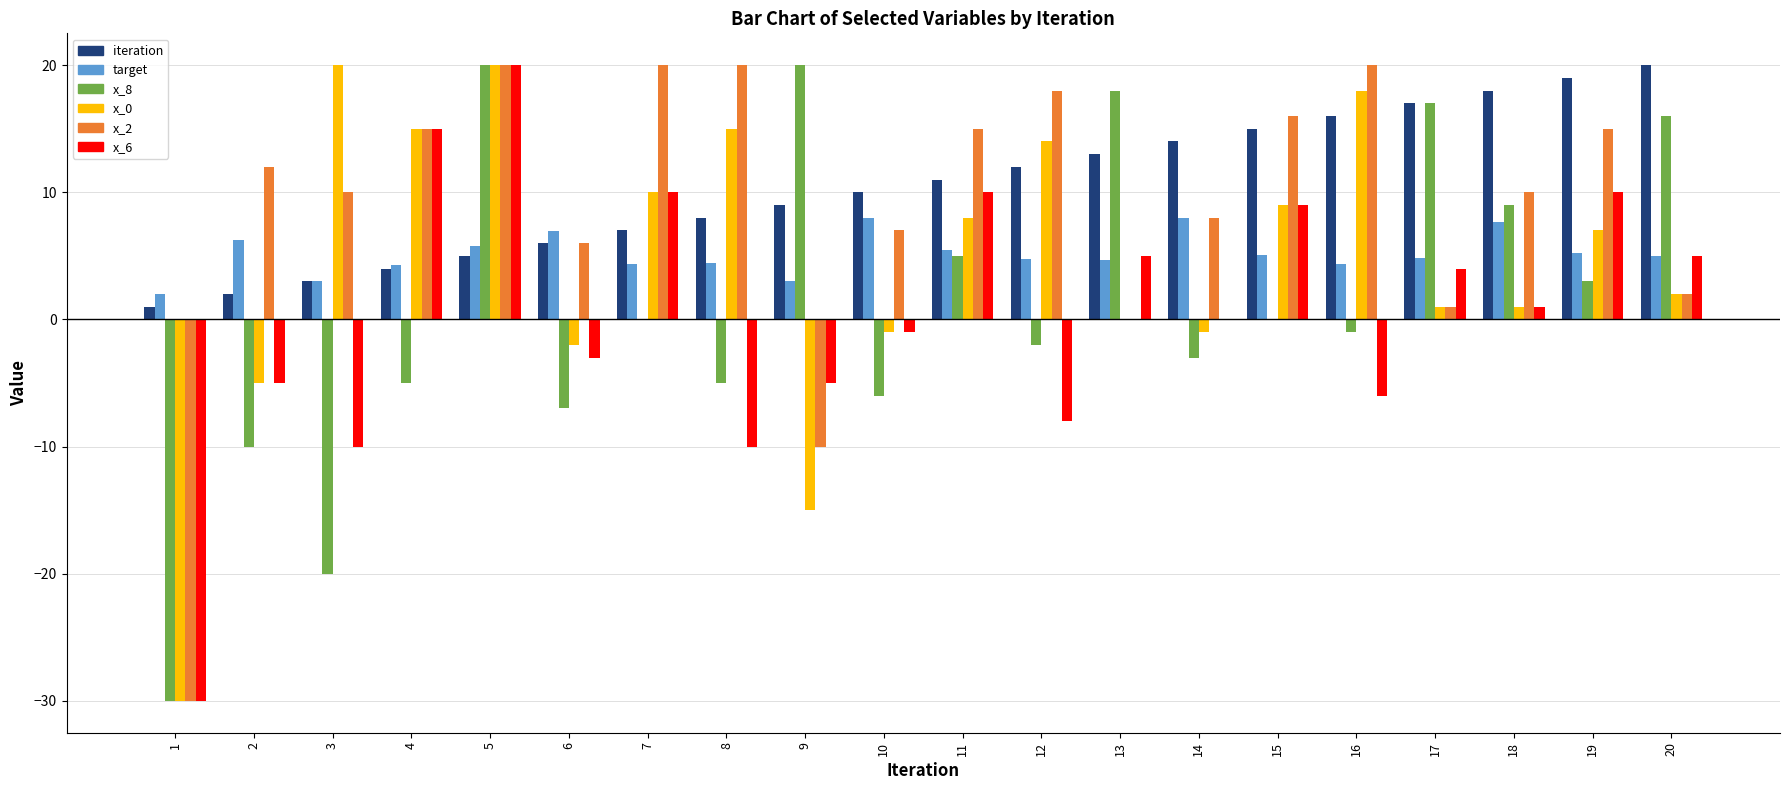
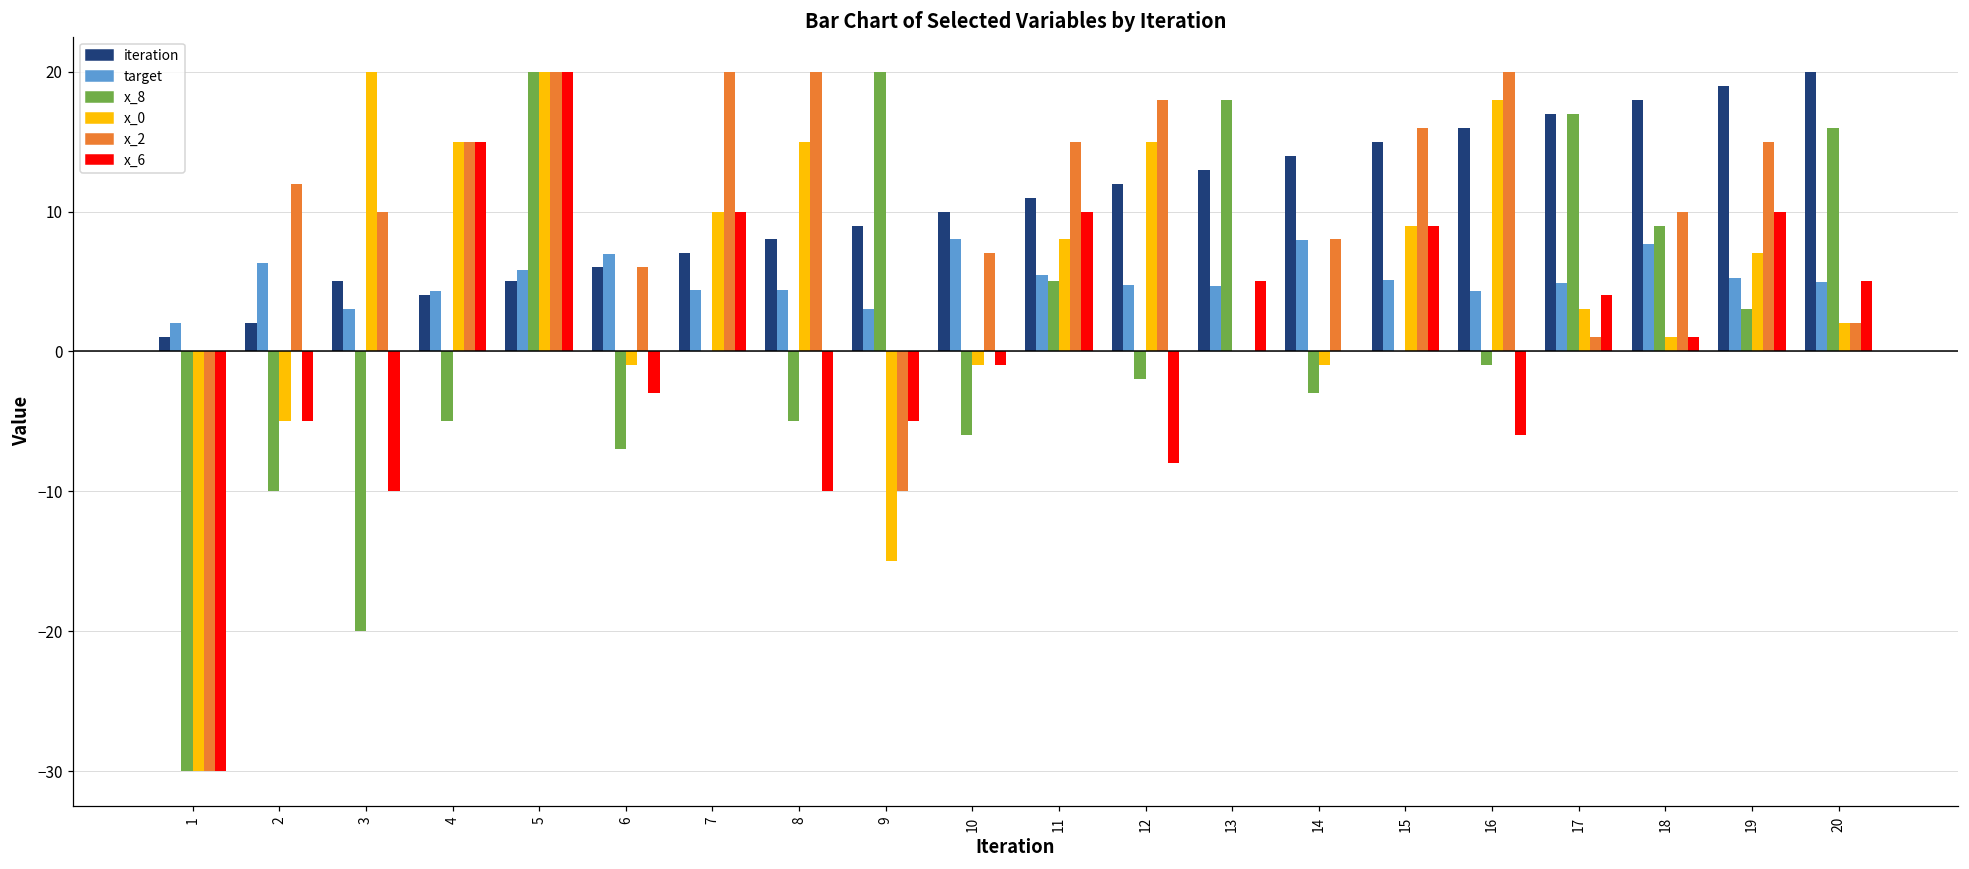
  {
    "iteration": {
      "1": 1,
      "2": 2,
-     "3": 3,
+     "3": 5,
      "4": 4,
      "5": 5,
      "6": 6,
      "7": 7,
      "8": 8,
      "9": 9,
      "10": 10,
      "11": 11,
      "12": 12,
      "13": 13,
      "14": 14,
      "15": 15,
      "16": 16,
      "17": 17,
      "18": 18,
      "19": 19,
      "20": 20
    },
    "target": {
      "1": 2,
      "2": 6.3,
      "3": 3,
      "4": 4.3,
      "5": 5.8,
      "6": 7,
      "7": 4.4,
      "8": 4.4,
      "9": 3,
      "10": 8,
      "11": 5.4,
      "12": 4.7,
      "13": 4.7,
      "14": 8,
      "15": 5,
      "16": 4.4,
      "17": 5,
      "18": 7.7,
      "19": 5.2,
      "20": 5
    },
    "x_8": {
      "1": -30,
      "2": -10,
      "3": -20,
      "4": -5,
      "5": 20,
      "6": -7,
      "7": 0,
      "8": -5,
      "9": 20,
      "10": -6,
      "11": 5,
      "12": -2,
      "13": 18,
      "14": -3,
      "15": 0,
      "16": -1,
      "17": 17,
      "18": 9,
      "19": 3,
      "20": 16
    },
    "x_0": {
      "1": -30,
      "2": -5,
      "3": 20,
      "4": 15,
      "5": 20,
-     "6": -2,
+     "6": -1,
      "7": 10,
      "8": 15,
      "9": -15,
      "10": -1,
      "11": 8,
-     "12": 14,
+     "12": 15,
      "13": 0,
      "14": -1,
      "15": 9,
      "16": 18,
-     "17": 1,
+     "17": 3,
      "18": 1,
      "19": 7,
      "20": 2
    },
    "x_2": {
      "1": -30,
      "2": 12,
      "3": 10,
      "4": 15,
      "5": 20,
      "6": 6,
      "7": 20,
      "8": 20,
      "9": -10,
      "10": 7,
      "11": 15,
      "12": 18,
      "13": 0,
      "14": 8,
      "15": 16,
      "16": 20,
      "17": 1,
      "18": 10,
      "19": 15,
      "20": 2
    },
    "x_6": {
      "1": -30,
      "2": -5,
      "3": -10,
      "4": 15,
      "5": 20,
      "6": -3,
      "7": 10,
      "8": -10,
      "9": -5,
      "10": -1,
      "11": 10,
      "12": -8,
      "13": 5,
      "14": 0,
      "15": 9,
      "16": -6,
      "17": 4,
      "18": 1,
      "19": 10,
      "20": 5
    }
  }
